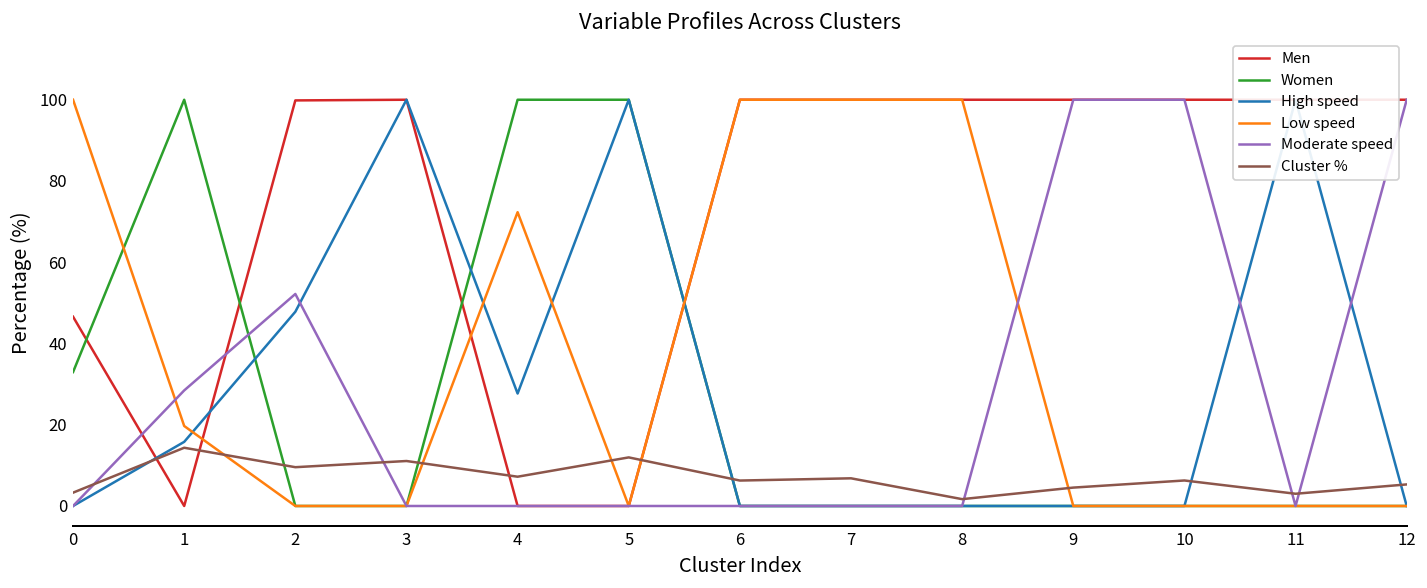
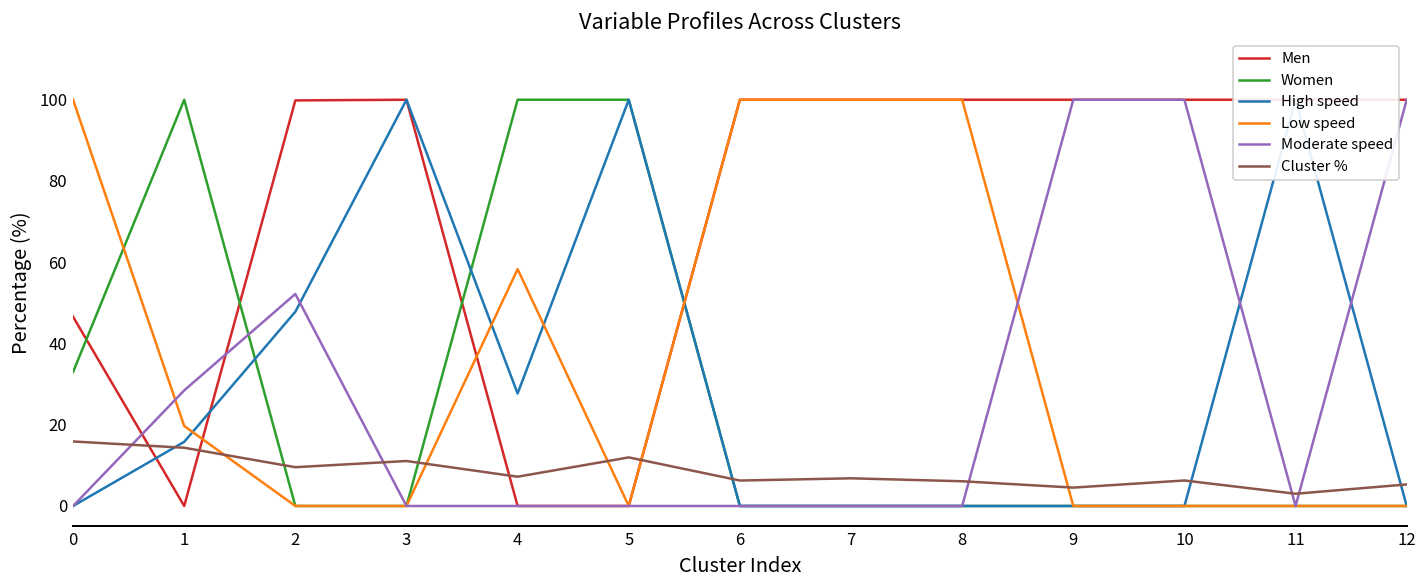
  {
    "Men": {
      "0": 47,
      "1": 0,
      "2": 100
    },
    "Women": {
      "0": 33,
      "1": 100,
      "4": 100
    },
    "High speed": {
      "1": 16,
      "2": 48,
      "4": 28
    },
    "Low speed": {
      "0": 100,
      "1": 20,
-     "4": 72
+     "4": 58
    },
    "Moderate speed": {
      "1": 28,
      "2": 52
    },
    "Cluster %": {
-     "0": 3,
+     "0": 16,
      "1": 14,
      "2": 10,
      "3": 11,
      "4": 7,
      "5": 12,
      "6": 6,
      "7": 7,
-     "8": 2,
+     "8": 6,
      "9": 5,
      "10": 6,
      "11": 3,
      "12": 5
    }
  }
